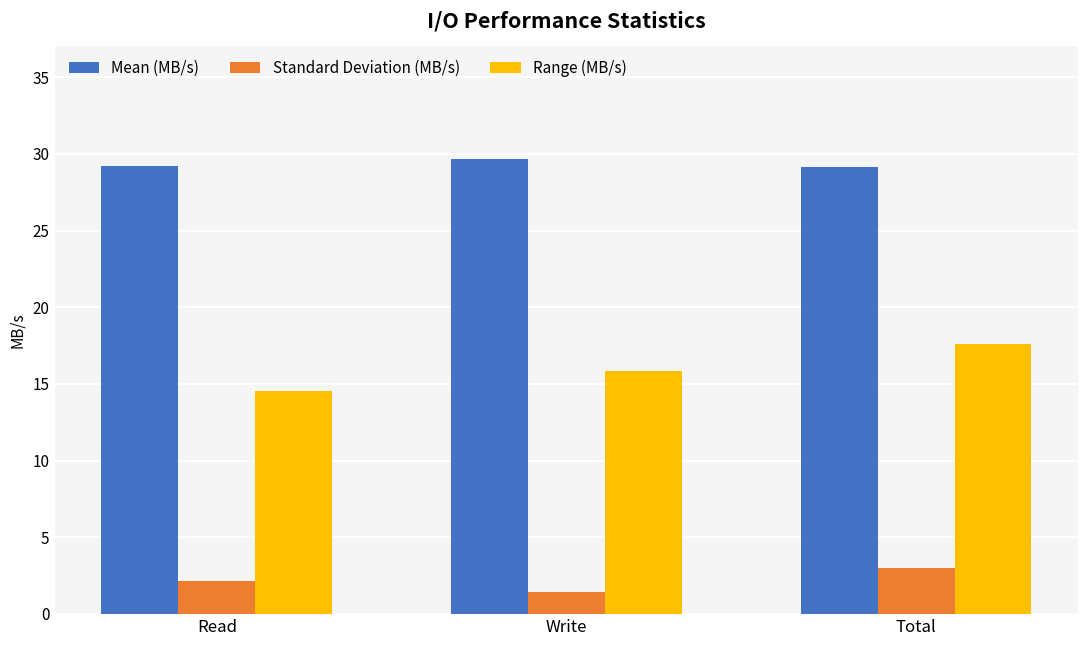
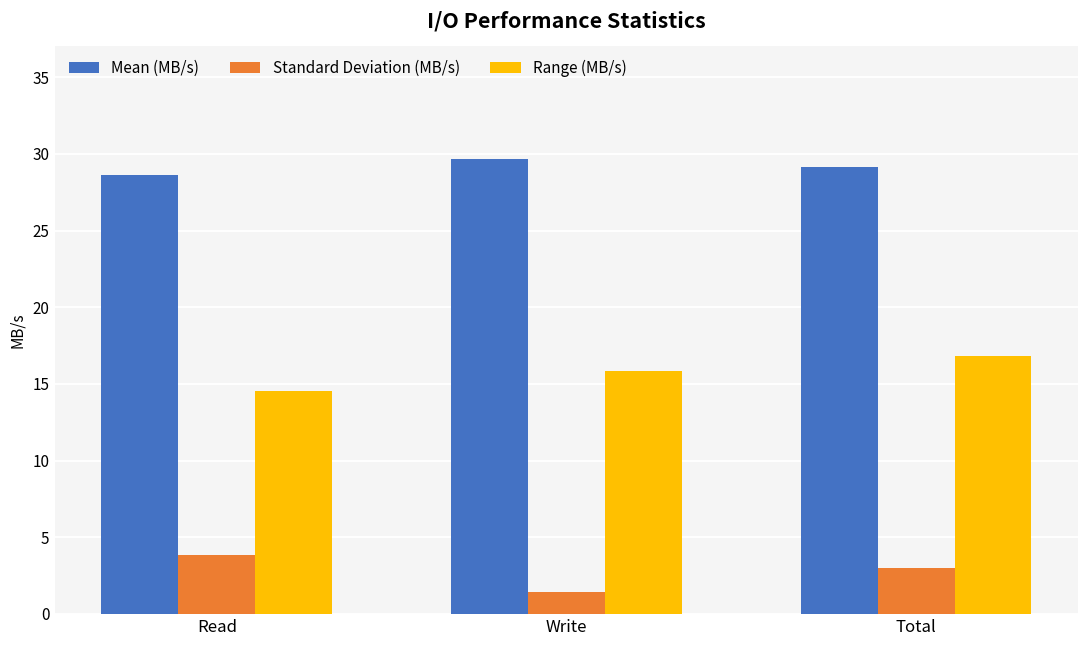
  {
    "Mean (MB/s)": {
-     "Read": 29.2,
+     "Read": 28.6,
      "Write": 29.6,
      "Total": 29.1
    },
    "Standard Deviation (MB/s)": {
-     "Read": 2.1,
+     "Read": 3.8,
      "Write": 1.4,
      "Total": 3.0
    },
    "Range (MB/s)": {
      "Read": 14.5,
      "Write": 15.8,
-     "Total": 17.6
+     "Total": 16.8
    }
  }
